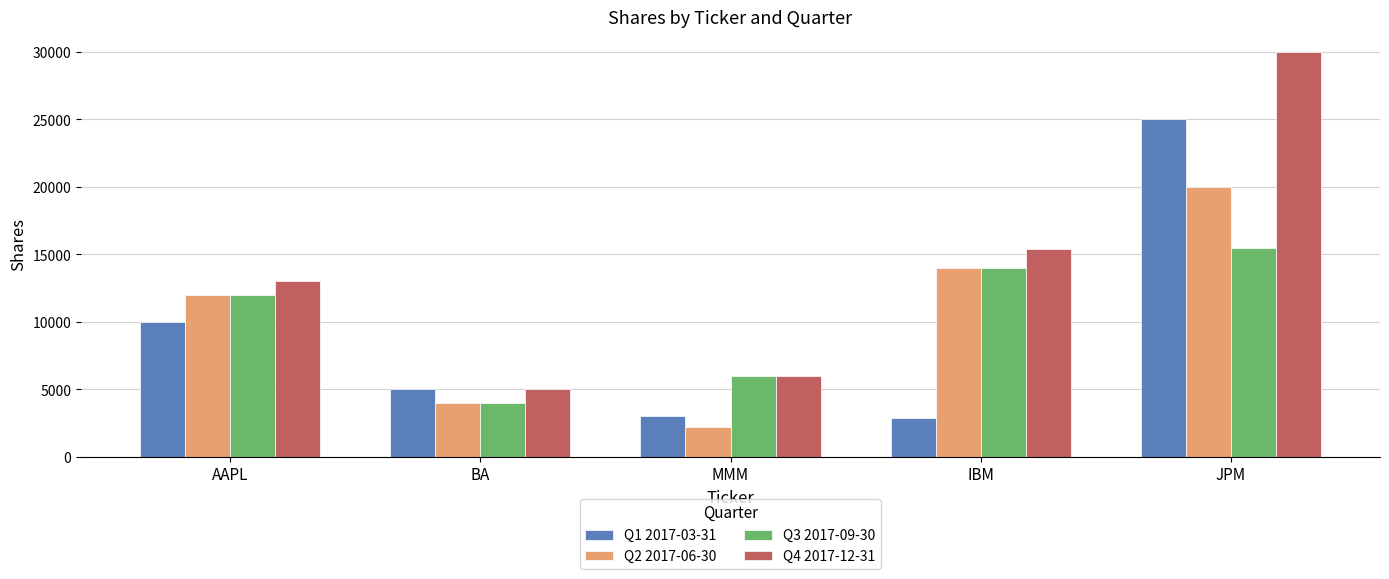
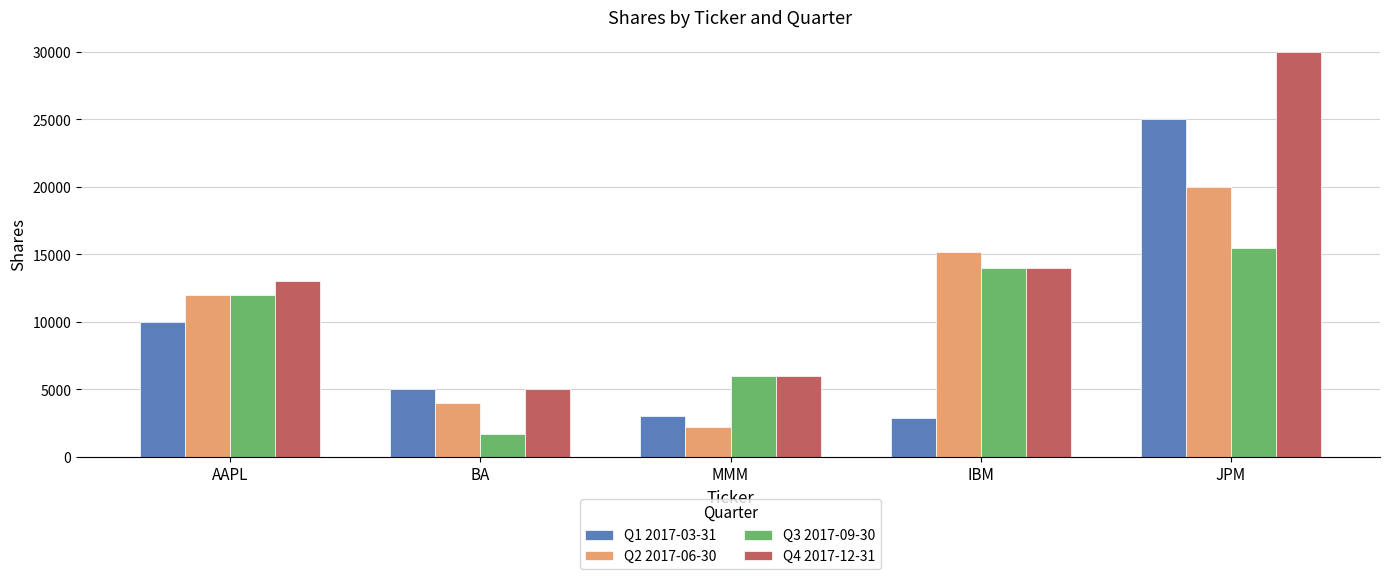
  {
    "Q1 2017-03-31": {
      "AAPL": 10000,
      "BA": 5000,
      "MMM": 3000,
      "IBM": 2900,
      "JPM": 25000
    },
    "Q2 2017-06-30": {
      "AAPL": 12000,
      "BA": 4000,
      "MMM": 2200,
-     "IBM": 14000,
+     "IBM": 15200,
      "JPM": 20000
    },
    "Q3 2017-09-30": {
      "AAPL": 12000,
-     "BA": 4000,
+     "BA": 1700,
      "MMM": 6000,
      "IBM": 14000,
      "JPM": 15400
    },
    "Q4 2017-12-31": {
      "AAPL": 13000,
      "BA": 5000,
      "MMM": 6000,
-     "IBM": 15400,
+     "IBM": 14000,
      "JPM": 30000
    }
  }
